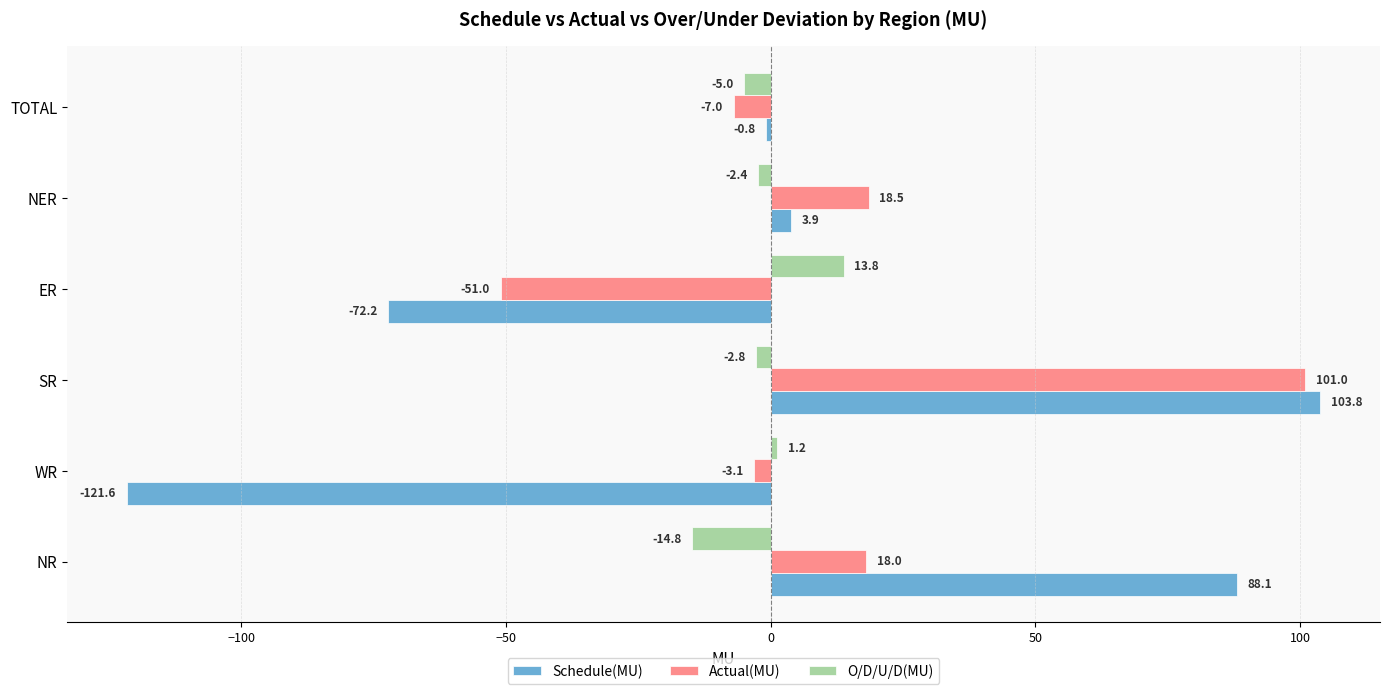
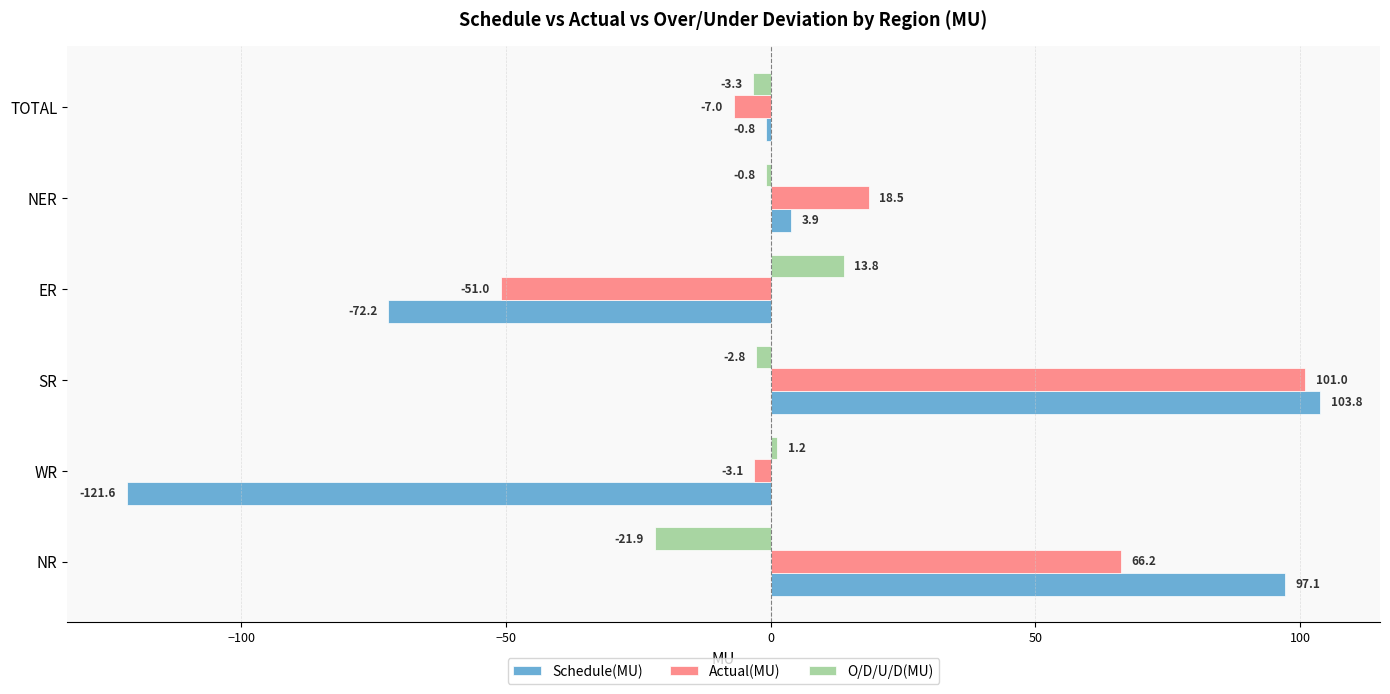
  {
    "Schedule(MU)": {
      "TOTAL": -0.8,
      "NER": 3.9,
      "ER": -72.2,
      "SR": 103.8,
      "WR": -121.6,
-     "NR": 88.1
+     "NR": 97.1
    },
    "Actual(MU)": {
      "TOTAL": -7.0,
      "NER": 18.5,
      "ER": -51.0,
      "SR": 101.0,
      "WR": -3.1,
-     "NR": 18.0
+     "NR": 66.2
    },
    "O/D/U/D(MU)": {
-     "TOTAL": -5.0,
-     "NER": -2.4,
+     "TOTAL": -3.3,
+     "NER": -0.8,
      "ER": 13.8,
      "SR": -2.8,
      "WR": 1.2,
-     "NR": -14.8
+     "NR": -21.9
    }
  }
